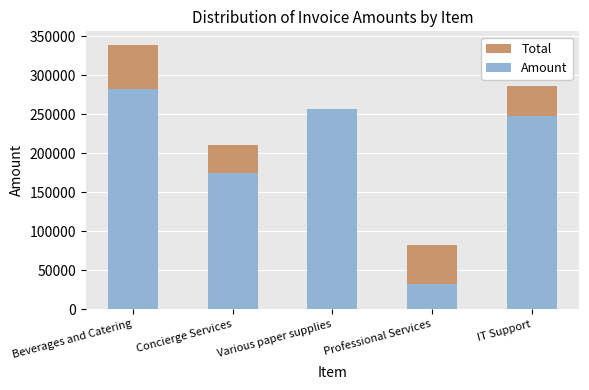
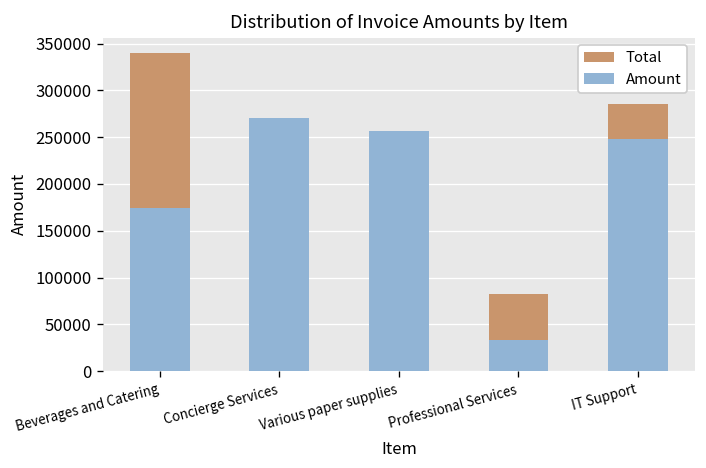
  {
    "Total": {
      "Beverages and Catering": 340000,
      "Professional Services": 80000,
      "IT Support": 290000
    },
    "Amount": {
-     "Beverages and Catering": 280000,
-     "Concierge Services": 180000,
+     "Beverages and Catering": 170000,
+     "Concierge Services": 270000,
      "Various paper supplies": 260000
    }
  }
